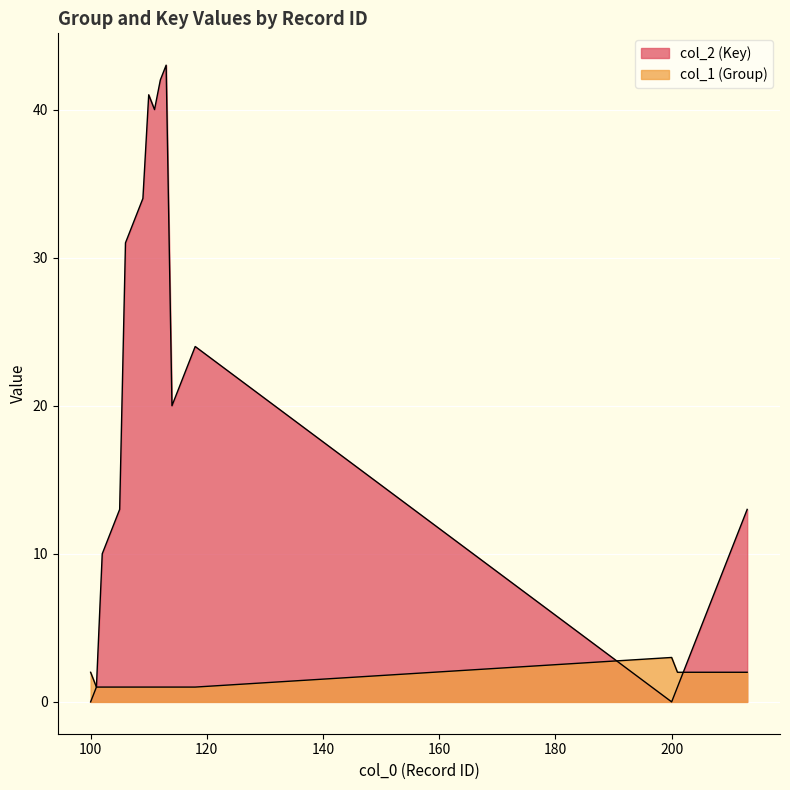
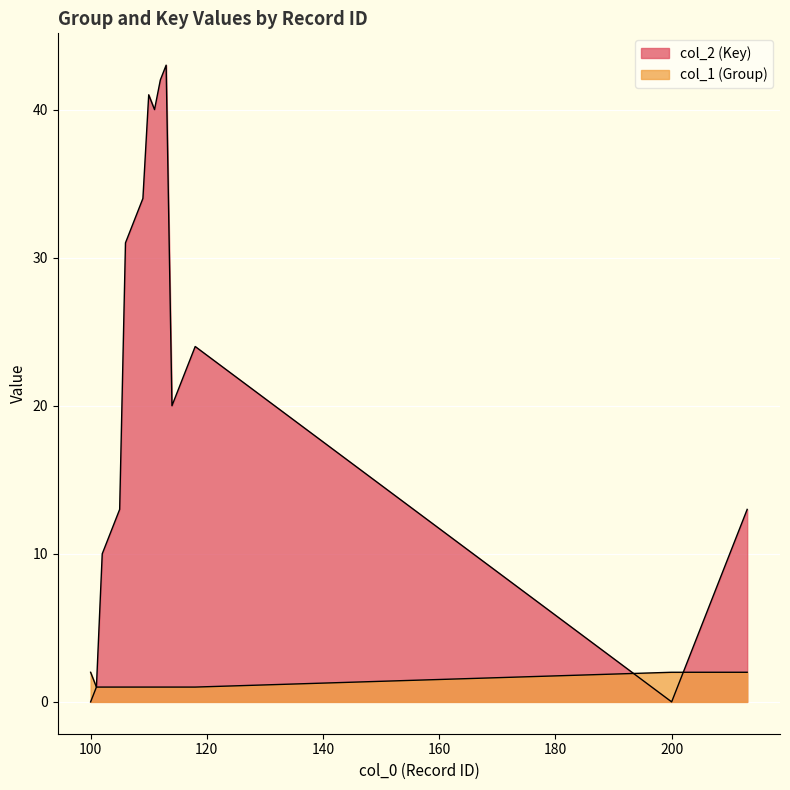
  {
    "col_2 (Key)": {
      "100": 0,
      "200": 0
    },
    "col_1 (Group)": {
      "100": 2,
-     "200": 3
+     "200": 2
    }
  }
